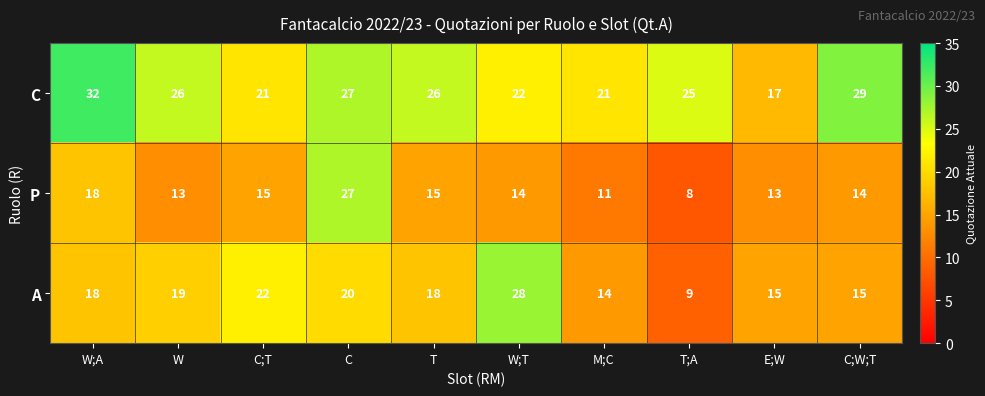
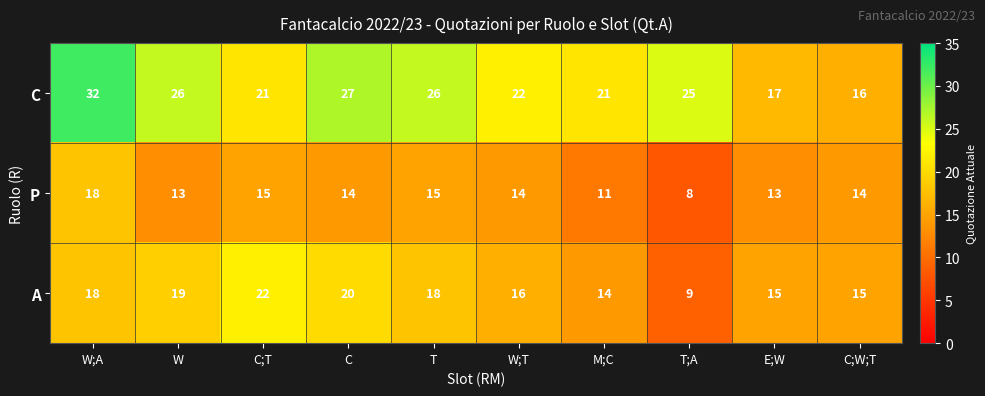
  {
    "C": {
      "W;A": 32,
      "W": 26,
      "C;T": 21,
      "C": 27,
      "T": 26,
      "W;T": 22,
      "M;C": 21,
      "T;A": 25,
      "E;W": 17,
-     "C;W;T": 29
+     "C;W;T": 16
    },
    "P": {
      "W;A": 18,
      "W": 13,
      "C;T": 15,
-     "C": 27,
+     "C": 14,
      "T": 15,
      "W;T": 14,
      "M;C": 11,
      "T;A": 8,
      "E;W": 13,
      "C;W;T": 14
    },
    "A": {
      "W;A": 18,
      "W": 19,
      "C;T": 22,
      "C": 20,
      "T": 18,
-     "W;T": 28,
+     "W;T": 16,
      "M;C": 14,
      "T;A": 9,
      "E;W": 15,
      "C;W;T": 15
    }
  }
